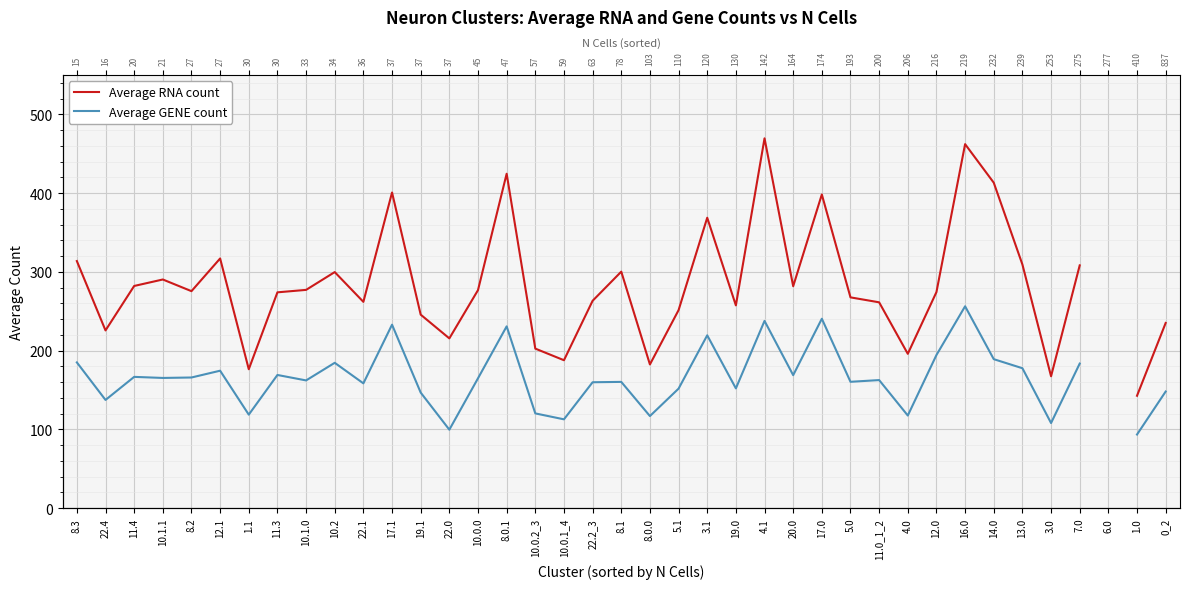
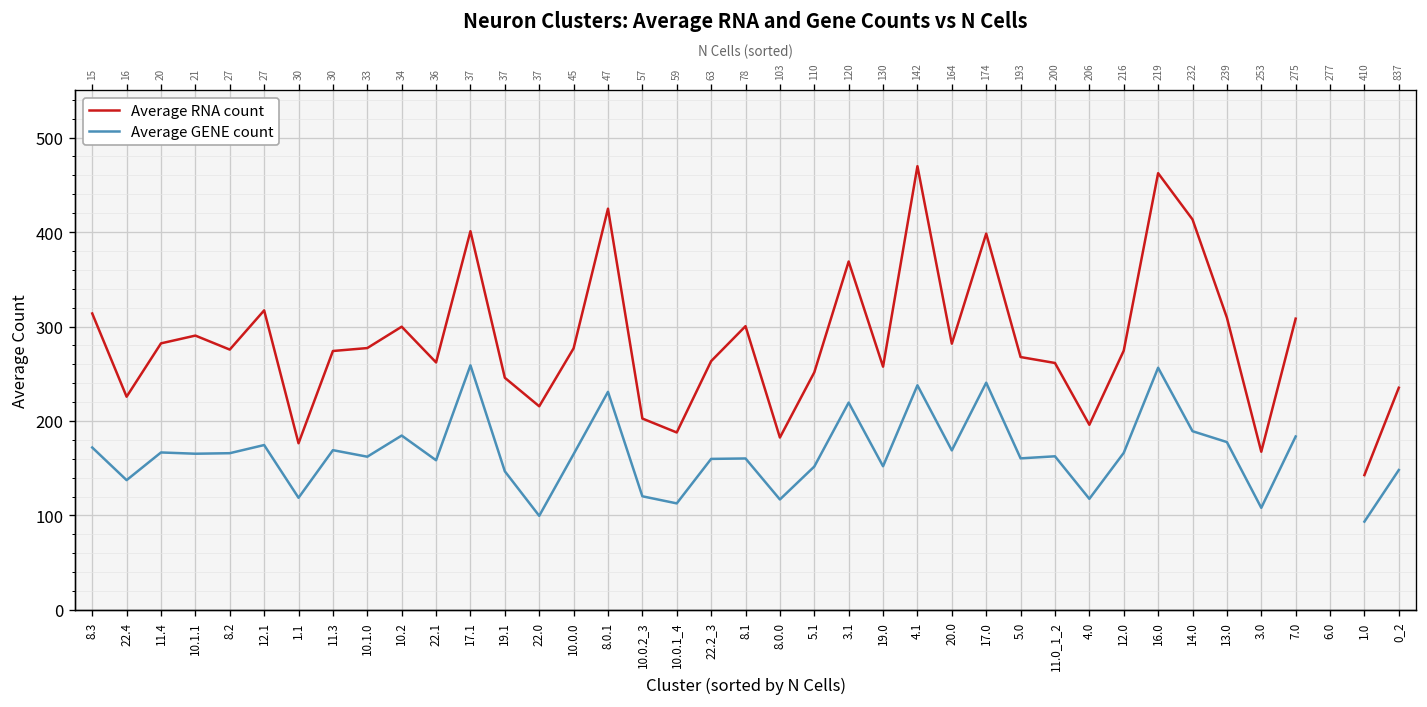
  {
    "Average RNA count": {
      "8.3": 310,
      "22.4": 230,
      "11.4": 280,
      "10.1.1": 290,
      "8.2": 280,
      "12.1": 320,
      "1.1": 180,
      "11.3": 270,
      "10.1.0": 280,
      "10.2": 300,
      "22.1": 260,
      "17.1": 400,
      "19.1": 250,
      "22.0": 220,
      "10.0.0": 280,
      "8.0.1": 420,
      "10.0.2_3": 200,
      "10.0.1_4": 190,
      "22.2_3": 260,
      "8.1": 300,
      "8.0.0": 180,
      "5.1": 250,
      "3.1": 370,
      "19.0": 260,
      "4.1": 470,
      "20.0": 280,
      "17.0": 400,
      "5.0": 270,
      "11.0_1_2": 260,
      "4.0": 200,
      "12.0": 270,
      "16.0": 460,
      "14.0": 410,
      "13.0": 310,
      "3.0": 170,
      "7.0": 310,
      "1.0": 140,
      "0_2": 240
    },
    "Average GENE count": {
-     "8.3": 190,
+     "8.3": 170,
      "22.4": 140,
      "11.4": 170,
      "10.1.1": 170,
      "8.2": 170,
      "12.1": 170,
      "1.1": 120,
      "11.3": 170,
      "10.1.0": 160,
      "10.2": 180,
      "22.1": 160,
-     "17.1": 230,
+     "17.1": 260,
      "19.1": 150,
      "22.0": 100,
      "10.0.0": 160,
      "8.0.1": 230,
      "10.0.2_3": 120,
      "10.0.1_4": 110,
      "22.2_3": 160,
      "8.1": 160,
      "8.0.0": 120,
      "5.1": 150,
      "3.1": 220,
      "19.0": 150,
      "4.1": 240,
      "20.0": 170,
      "17.0": 240,
      "5.0": 160,
      "11.0_1_2": 160,
      "4.0": 120,
-     "12.0": 190,
+     "12.0": 170,
      "16.0": 260,
      "14.0": 190,
      "13.0": 180,
      "3.0": 110,
      "7.0": 180,
      "1.0": 90,
      "0_2": 150
    }
  }
